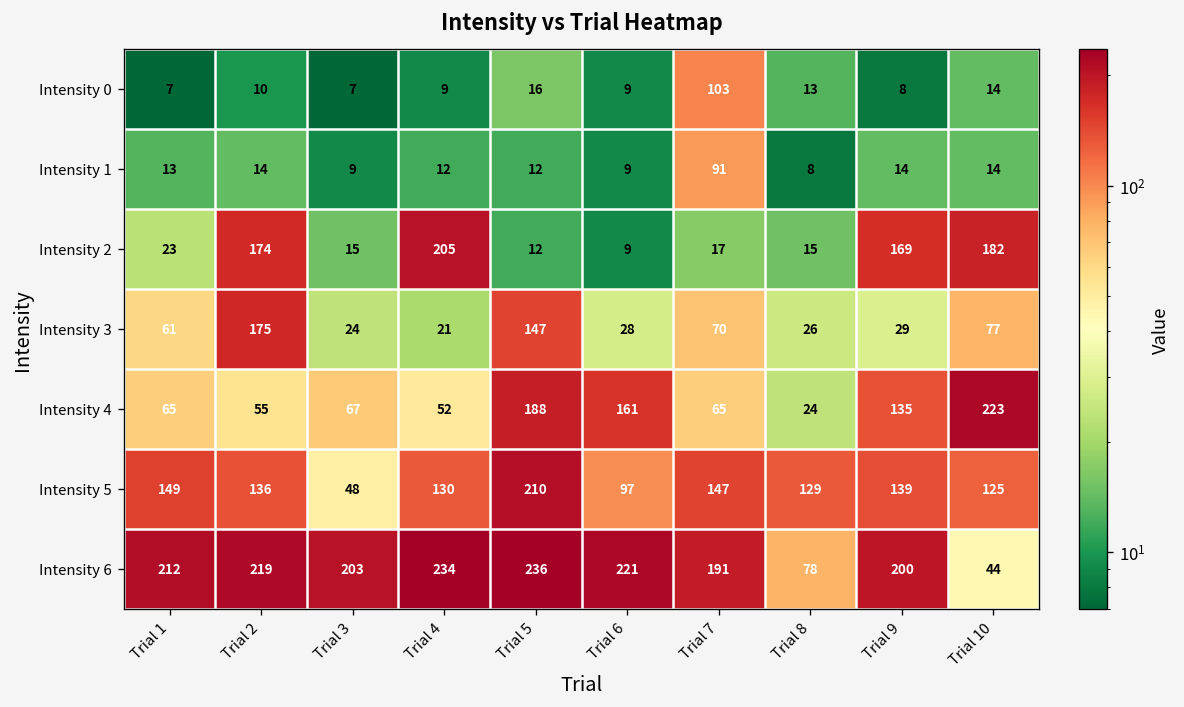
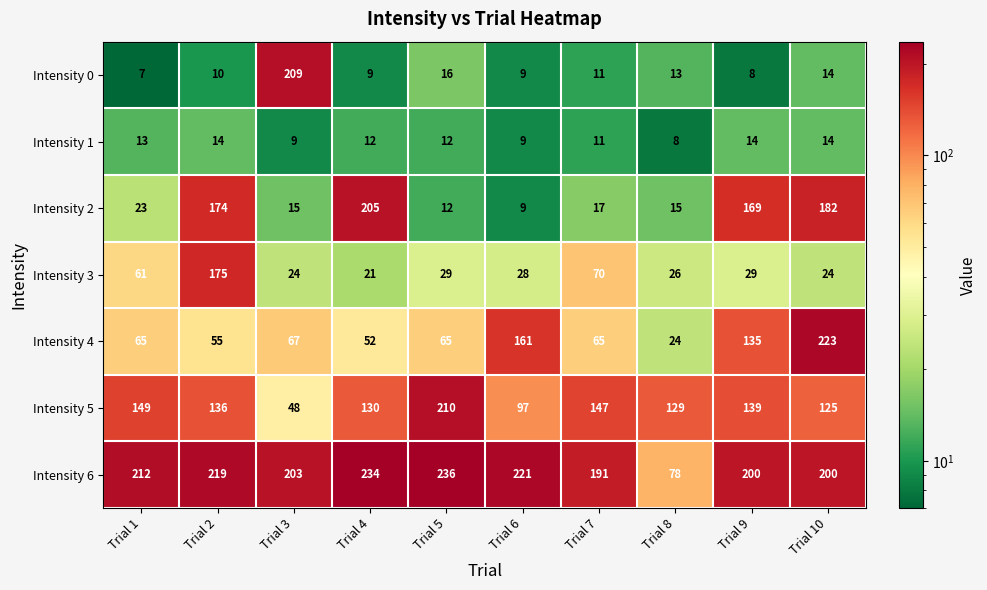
  {
    "Intensity 0": {
      "Trial 1": 7,
      "Trial 2": 10,
-     "Trial 3": 7,
+     "Trial 3": 209,
      "Trial 4": 9,
      "Trial 5": 16,
      "Trial 6": 9,
-     "Trial 7": 103,
+     "Trial 7": 11,
      "Trial 8": 13,
      "Trial 9": 8,
      "Trial 10": 14
    },
    "Intensity 1": {
      "Trial 1": 13,
      "Trial 2": 14,
      "Trial 3": 9,
      "Trial 4": 12,
      "Trial 5": 12,
      "Trial 6": 9,
-     "Trial 7": 91,
+     "Trial 7": 11,
      "Trial 8": 8,
      "Trial 9": 14,
      "Trial 10": 14
    },
    "Intensity 2": {
      "Trial 1": 23,
      "Trial 2": 174,
      "Trial 3": 15,
      "Trial 4": 205,
      "Trial 5": 12,
      "Trial 6": 9,
      "Trial 7": 17,
      "Trial 8": 15,
      "Trial 9": 169,
      "Trial 10": 182
    },
    "Intensity 3": {
      "Trial 1": 61,
      "Trial 2": 175,
      "Trial 3": 24,
      "Trial 4": 21,
-     "Trial 5": 147,
+     "Trial 5": 29,
      "Trial 6": 28,
      "Trial 7": 70,
      "Trial 8": 26,
      "Trial 9": 29,
-     "Trial 10": 77
+     "Trial 10": 24
    },
    "Intensity 4": {
      "Trial 1": 65,
      "Trial 2": 55,
      "Trial 3": 67,
      "Trial 4": 52,
-     "Trial 5": 188,
+     "Trial 5": 65,
      "Trial 6": 161,
      "Trial 7": 65,
      "Trial 8": 24,
      "Trial 9": 135,
      "Trial 10": 223
    },
    "Intensity 5": {
      "Trial 1": 149,
      "Trial 2": 136,
      "Trial 3": 48,
      "Trial 4": 130,
      "Trial 5": 210,
      "Trial 6": 97,
      "Trial 7": 147,
      "Trial 8": 129,
      "Trial 9": 139,
      "Trial 10": 125
    },
    "Intensity 6": {
      "Trial 1": 212,
      "Trial 2": 219,
      "Trial 3": 203,
      "Trial 4": 234,
      "Trial 5": 236,
      "Trial 6": 221,
      "Trial 7": 191,
      "Trial 8": 78,
      "Trial 9": 200,
-     "Trial 10": 44
+     "Trial 10": 200
    }
  }
